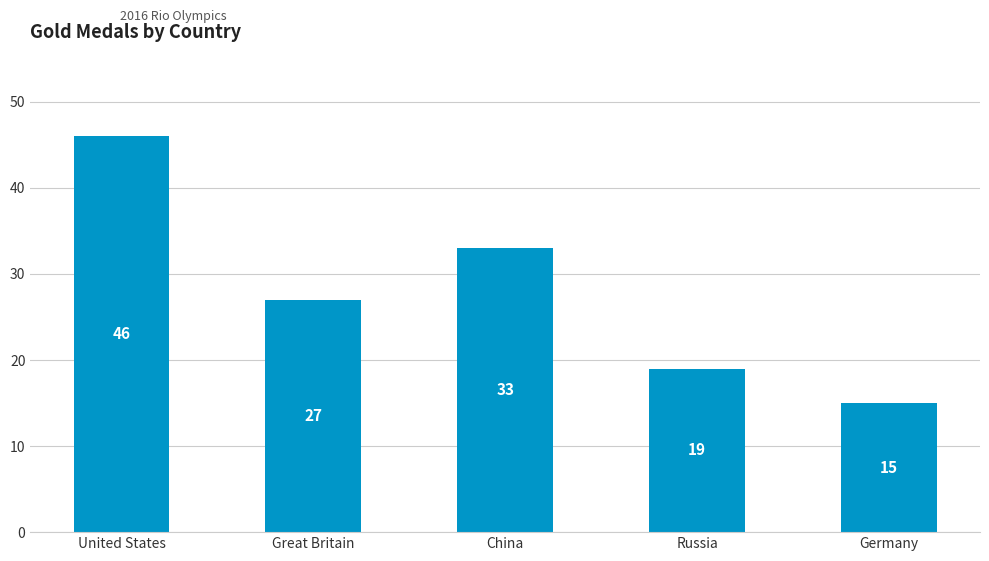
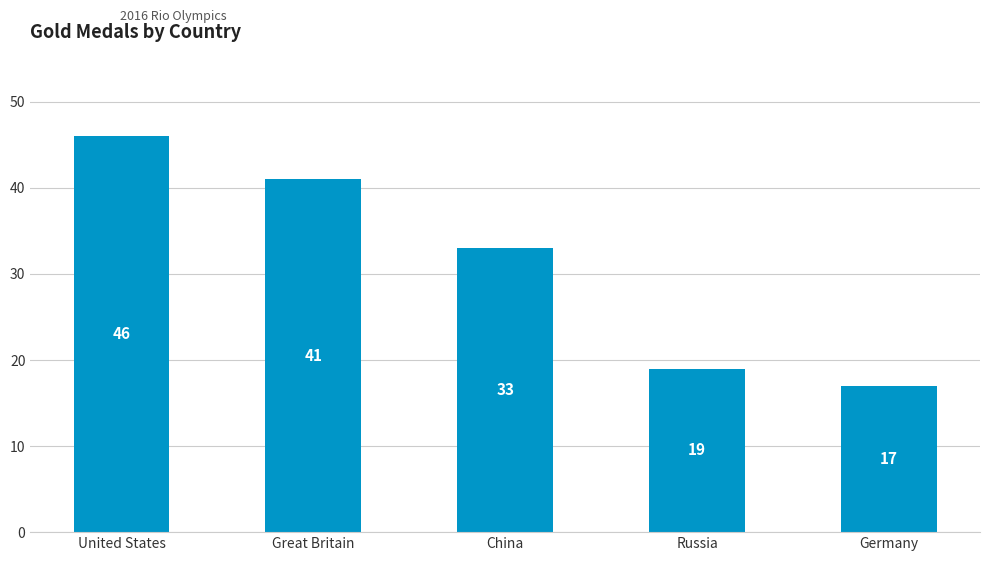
  {
    "United States": 46,
-   "Great Britain": 27,
+   "Great Britain": 41,
    "China": 33,
    "Russia": 19,
-   "Germany": 15
+   "Germany": 17
  }
